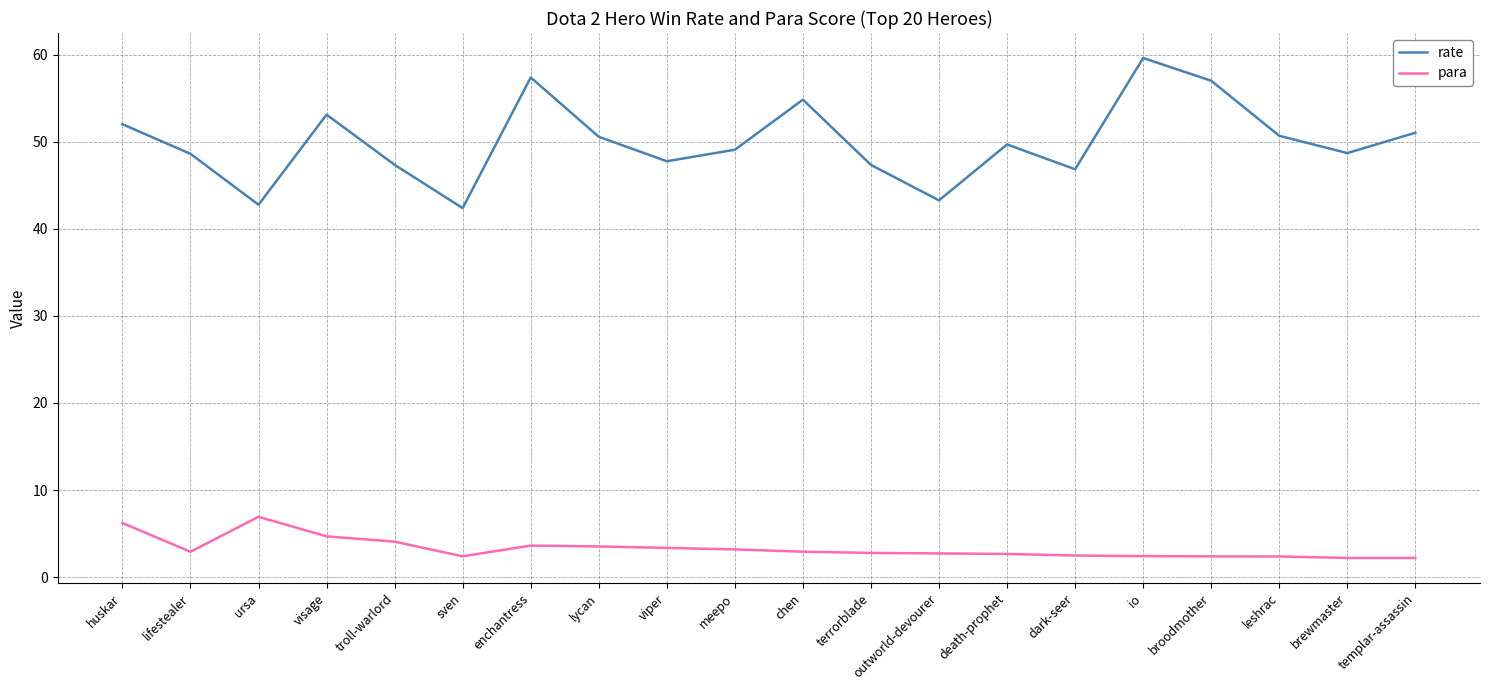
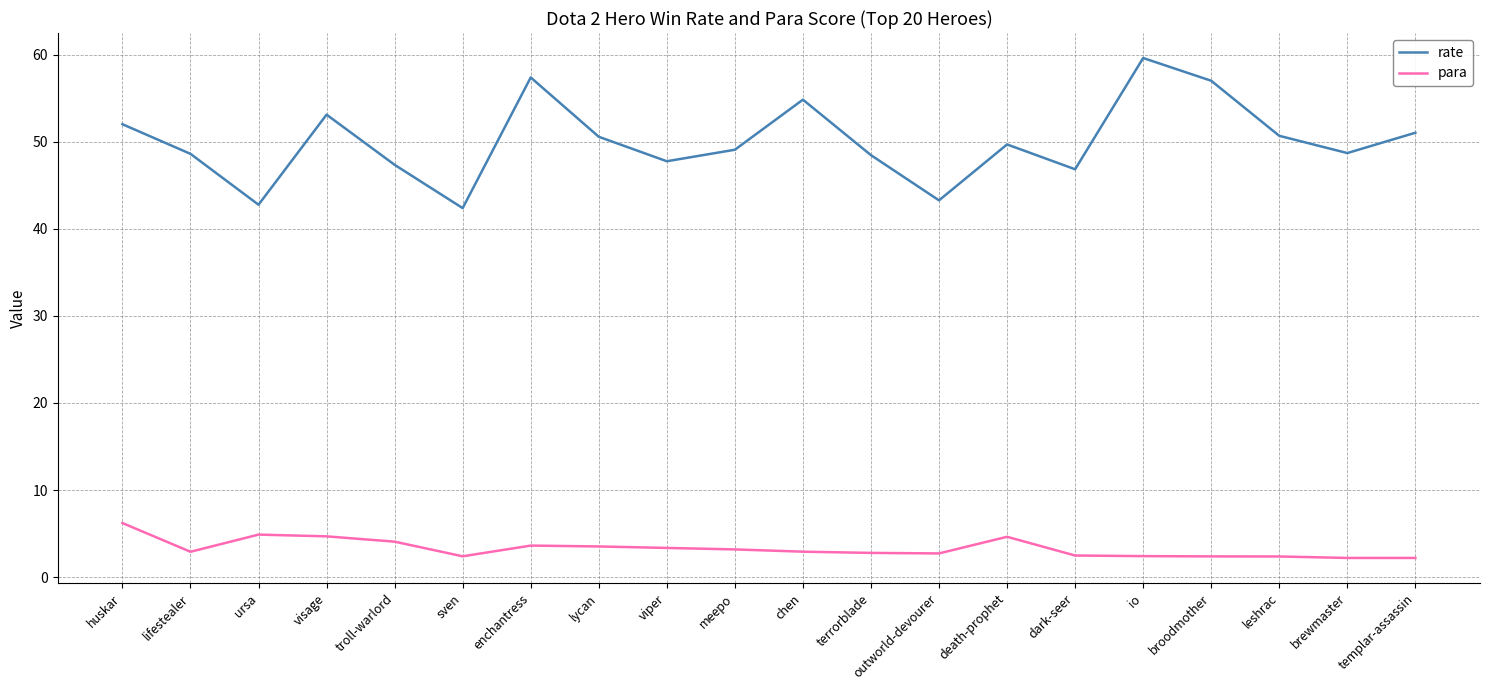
  {
    "rate": {
      "huskar": 52,
      "lifestealer": 49,
      "ursa": 43,
      "visage": 53,
      "troll-warlord": 47,
      "sven": 42,
      "enchantress": 57,
      "lycan": 51,
      "viper": 48,
      "meepo": 49,
      "chen": 55,
-     "terrorblade": 47,
+     "terrorblade": 48,
      "outworld-devourer": 43,
      "death-prophet": 50,
      "dark-seer": 47,
      "io": 60,
      "broodmother": 57,
      "leshrac": 51,
      "brewmaster": 49,
      "templar-assassin": 51
    },
    "para": {
      "huskar": 6,
      "lifestealer": 3,
-     "ursa": 7,
+     "ursa": 5,
      "visage": 5,
      "troll-warlord": 4,
      "sven": 2,
      "enchantress": 4,
      "lycan": 4,
      "viper": 3,
      "meepo": 3,
      "chen": 3,
      "terrorblade": 3,
      "outworld-devourer": 3,
-     "death-prophet": 3,
+     "death-prophet": 5,
      "dark-seer": 2,
      "io": 2,
      "broodmother": 2,
      "leshrac": 2,
      "brewmaster": 2,
      "templar-assassin": 2
    }
  }
